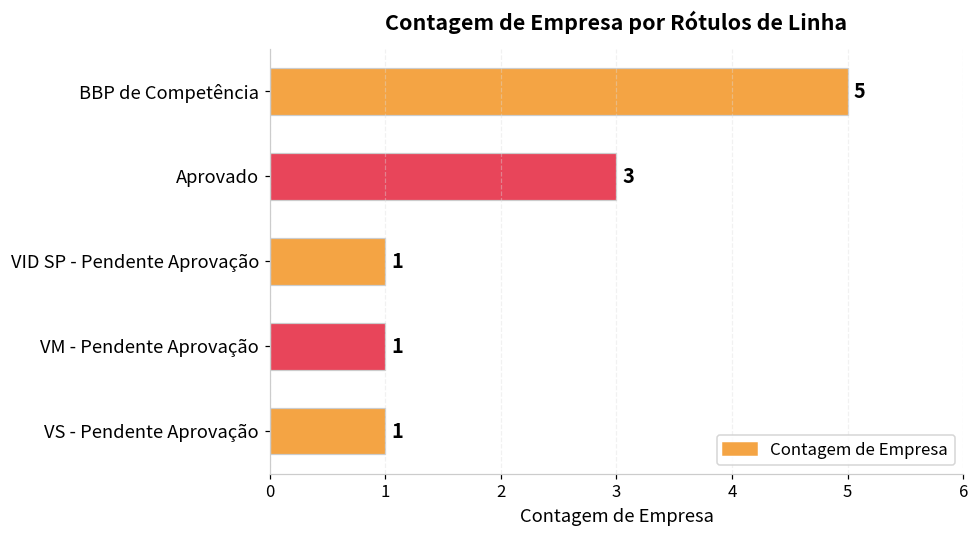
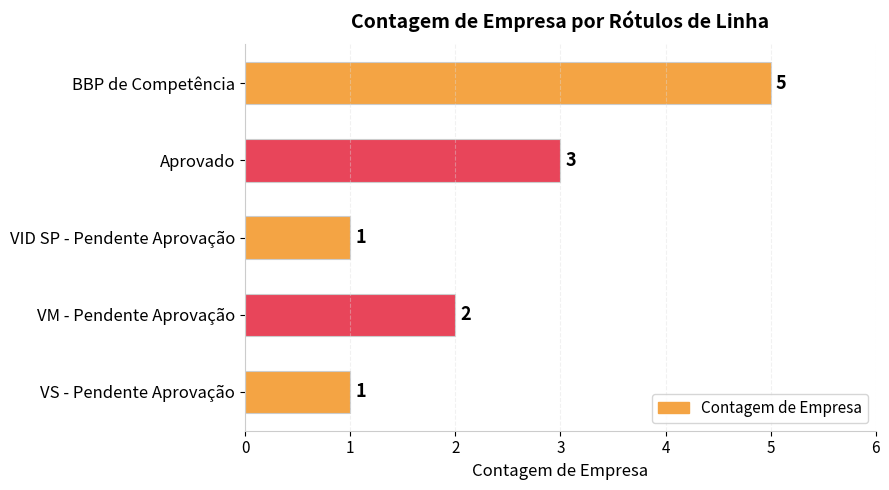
  {
    "BBP de Competência": 5,
    "Aprovado": 3,
    "VID SP - Pendente Aprovação": 1,
-   "VM - Pendente Aprovação": 1,
+   "VM - Pendente Aprovação": 2,
    "VS - Pendente Aprovação": 1
  }
